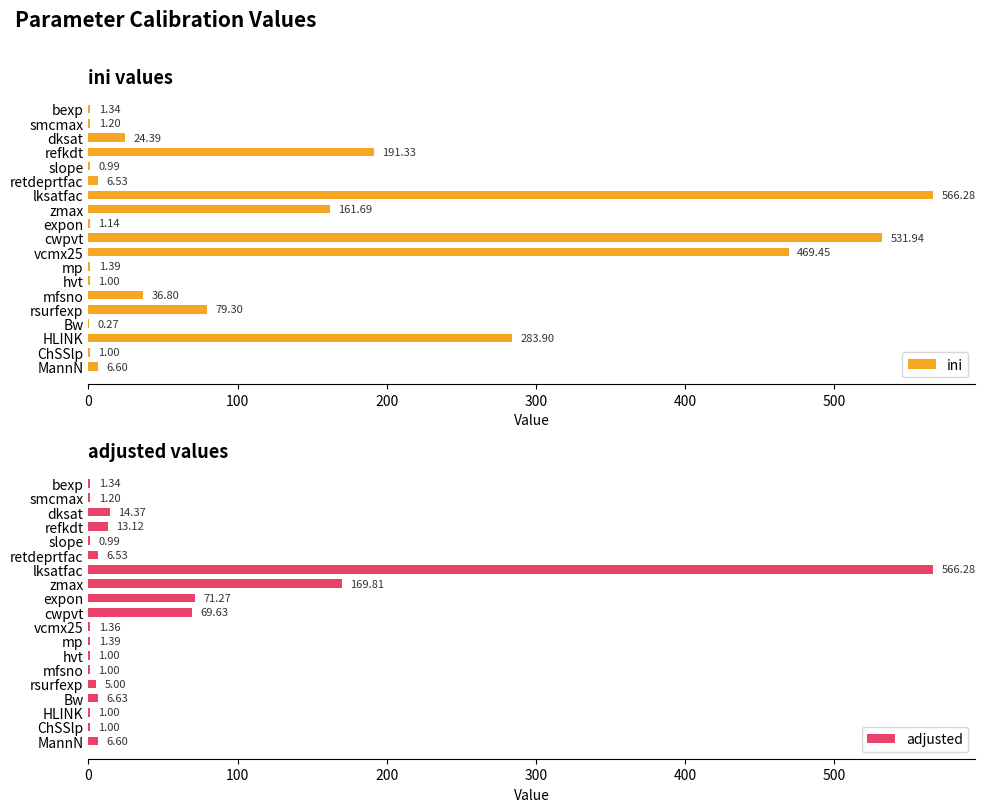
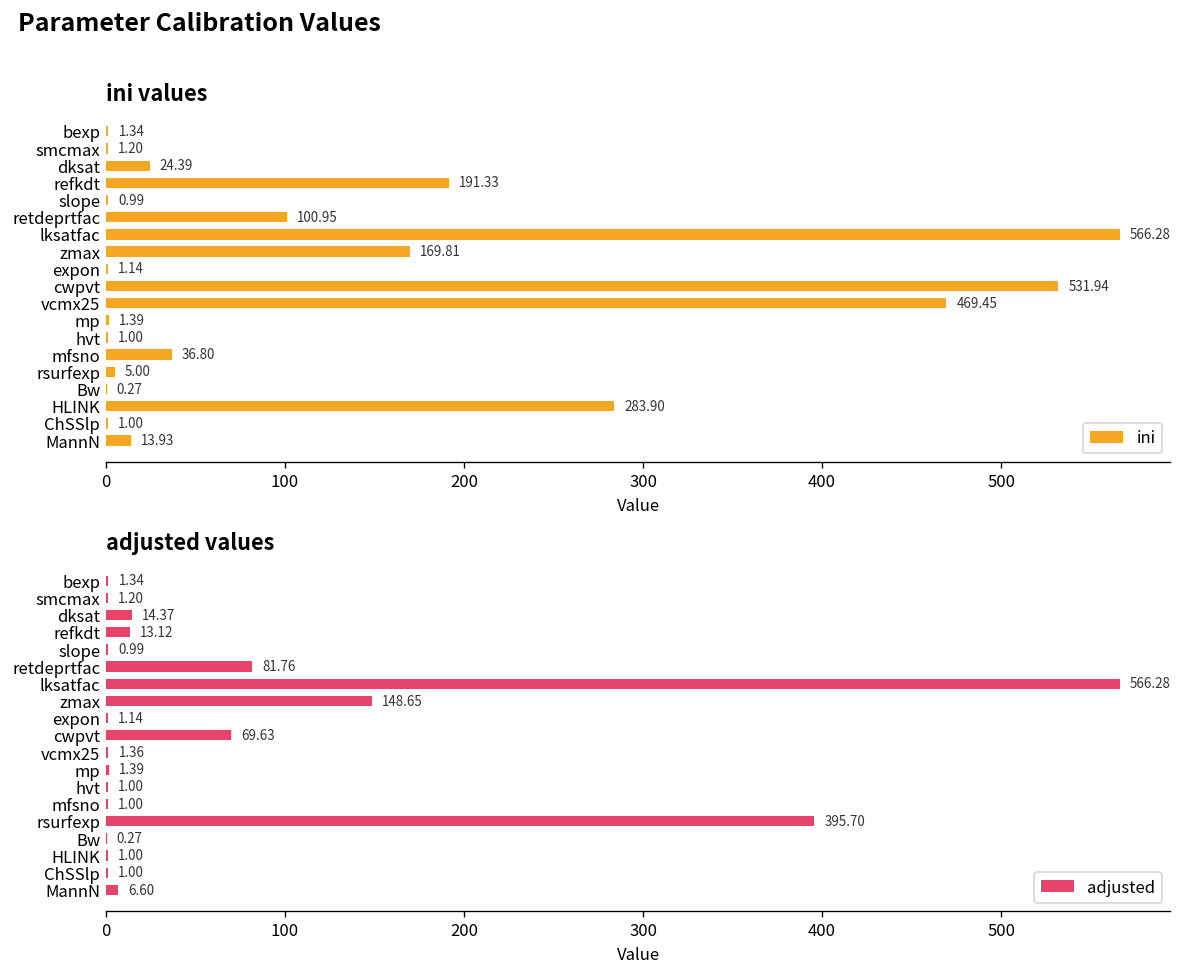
  {
    "ini values": {
      "bexp": 1.34,
      "smcmax": 1.20,
      "dksat": 24.39,
      "refkdt": 191.33,
      "slope": 0.99,
-     "retdeprtfac": 6.53,
+     "retdeprtfac": 100.95,
      "lksatfac": 566.28,
-     "zmax": 161.69,
+     "zmax": 169.81,
      "expon": 1.14,
      "cwpvt": 531.94,
      "vcmx25": 469.45,
      "mp": 1.39,
      "hvt": 1.00,
      "mfsno": 36.80,
-     "rsurfexp": 79.30,
+     "rsurfexp": 5.00,
      "Bw": 0.27,
      "HLINK": 283.90,
      "ChSSlp": 1.00,
-     "MannN": 6.60
+     "MannN": 13.93
    },
    "adjusted values": {
      "bexp": 1.34,
      "smcmax": 1.20,
      "dksat": 14.37,
      "refkdt": 13.12,
      "slope": 0.99,
-     "retdeprtfac": 6.53,
+     "retdeprtfac": 81.76,
      "lksatfac": 566.28,
-     "zmax": 169.81,
-     "expon": 71.27,
+     "zmax": 148.65,
+     "expon": 1.14,
      "cwpvt": 69.63,
      "vcmx25": 1.36,
      "mp": 1.39,
      "hvt": 1.00,
      "mfsno": 1.00,
-     "rsurfexp": 5.00,
-     "Bw": 6.63,
+     "rsurfexp": 395.70,
+     "Bw": 0.27,
      "HLINK": 1.00,
      "ChSSlp": 1.00,
      "MannN": 6.60
    }
  }
